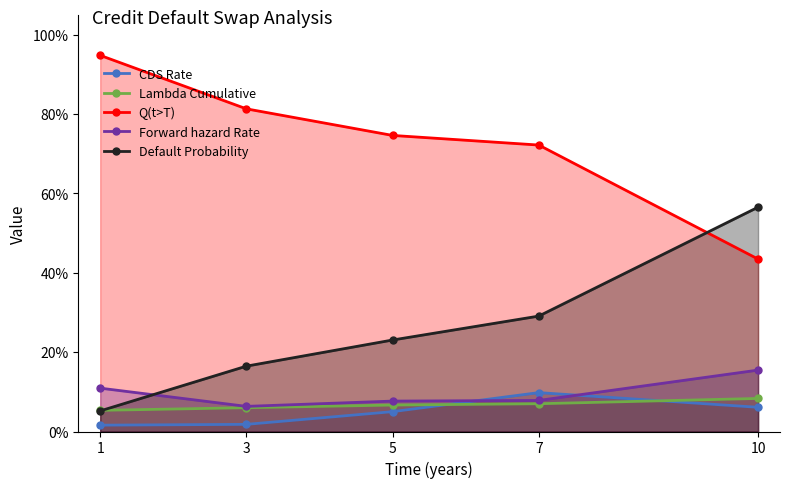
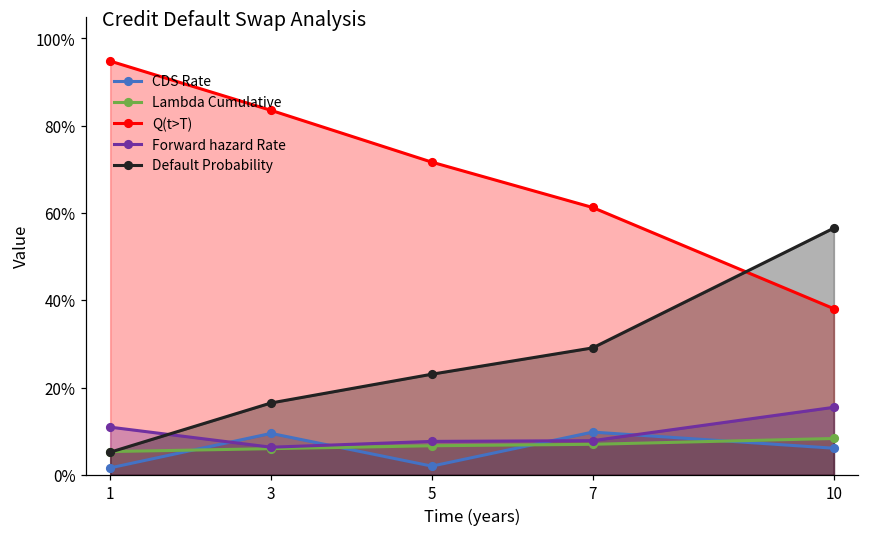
  {
    "CDS Rate": {
      "1": "2%",
-     "3": "2%",
-     "5": "5%",
+     "3": "10%",
+     "5": "2%",
      "7": "10%",
      "10": "6%"
    },
    "Lambda Cumulative": {
      "5": "7%",
      "7": "7%",
      "10": "8%"
    },
    "Q(t>T)": {
      "1": "95%",
-     "3": "81%",
-     "5": "75%",
-     "7": "72%",
-     "10": "43%"
+     "3": "84%",
+     "5": "72%",
+     "7": "61%",
+     "10": "38%"
    },
    "Forward hazard Rate": {
      "1": "11%",
      "5": "8%",
      "7": "8%",
      "10": "15%"
    },
    "Default Probability": {
      "3": "16%",
      "5": "23%",
      "7": "29%",
      "10": "57%"
    }
  }
